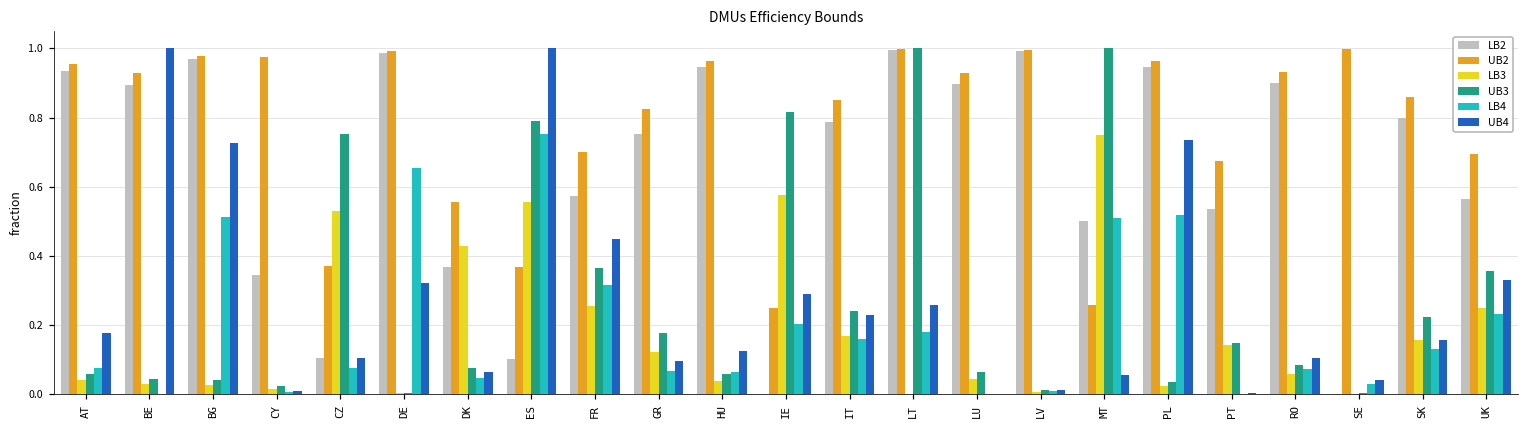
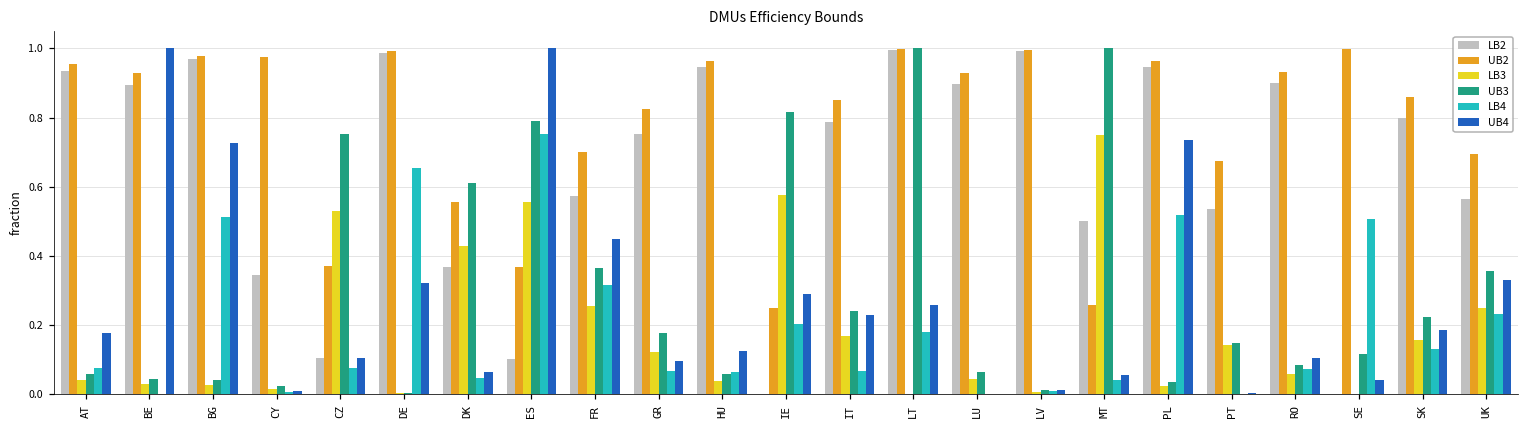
  {
    "LB2": {
      "AT": 0.93,
      "BE": 0.90,
      "BG": 0.97,
      "CY": 0.34,
      "CZ": 0.10,
      "DE": 0.99,
      "DK": 0.37,
      "ES": 0.10,
      "FR": 0.57,
      "GR": 0.75,
      "HU": 0.95,
      "IE": 0.00,
      "IT": 0.79,
      "LT": 1.00,
      "LU": 0.90,
      "LV": 0.99,
      "MT": 0.50,
      "PL": 0.95,
      "PT": 0.53,
      "RO": 0.90,
      "SE": 0.00,
      "SK": 0.80,
      "UK": 0.57
    },
    "UB3": {
      "AT": 0.06,
      "BE": 0.05,
      "BG": 0.04,
      "CY": 0.03,
      "CZ": 0.75,
-     "DK": 0.08,
+     "DK": 0.61,
      "ES": 0.79,
      "FR": 0.36,
      "GR": 0.18,
      "HU": 0.06,
      "IE": 0.82,
      "IT": 0.24,
      "LT": 1.00,
      "LU": 0.06,
      "LV": 0.01,
      "MT": 1.00,
      "PL": 0.03,
      "PT": 0.15,
      "RO": 0.08,
-     "SE": 0.00,
+     "SE": 0.12,
      "SK": 0.23,
      "UK": 0.36
    },
    "LB4": {
      "AT": 0.08,
      "BG": 0.51,
      "CZ": 0.07,
      "DE": 0.65,
      "DK": 0.05,
      "ES": 0.75,
      "FR": 0.32,
      "GR": 0.07,
      "HU": 0.06,
      "IE": 0.20,
-     "IT": 0.16,
+     "IT": 0.07,
      "LT": 0.18,
      "LV": 0.01,
-     "MT": 0.51,
+     "MT": 0.04,
      "PL": 0.52,
      "RO": 0.07,
-     "SE": 0.03,
+     "SE": 0.51,
      "SK": 0.13,
      "UK": 0.23
    },
    "UB4": {
      "AT": 0.18,
      "BE": 1.00,
      "BG": 0.73,
      "CY": 0.01,
      "CZ": 0.11,
      "DE": 0.32,
      "DK": 0.07,
      "ES": 1.00,
      "FR": 0.45,
      "GR": 0.10,
      "HU": 0.13,
      "IE": 0.29,
      "IT": 0.23,
      "LT": 0.26,
      "LV": 0.01,
      "MT": 0.06,
      "PL": 0.74,
      "RO": 0.10,
      "SE": 0.04,
-     "SK": 0.16,
+     "SK": 0.18,
      "UK": 0.33
    }
  }
